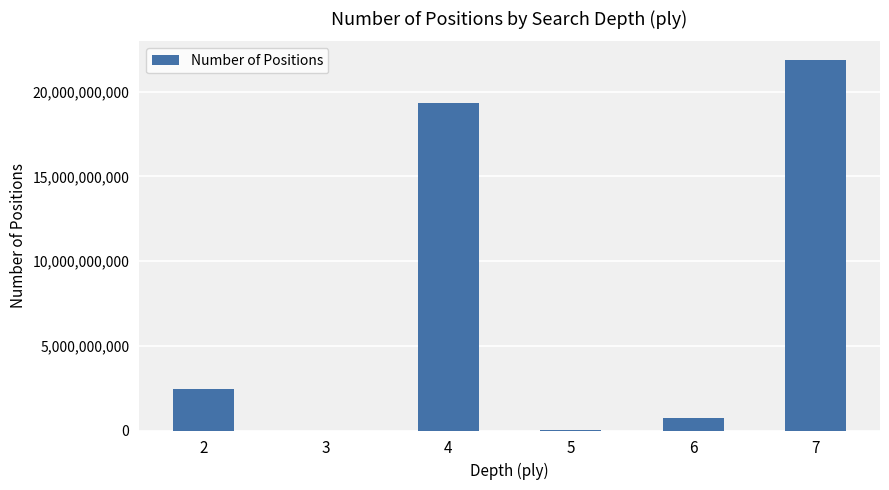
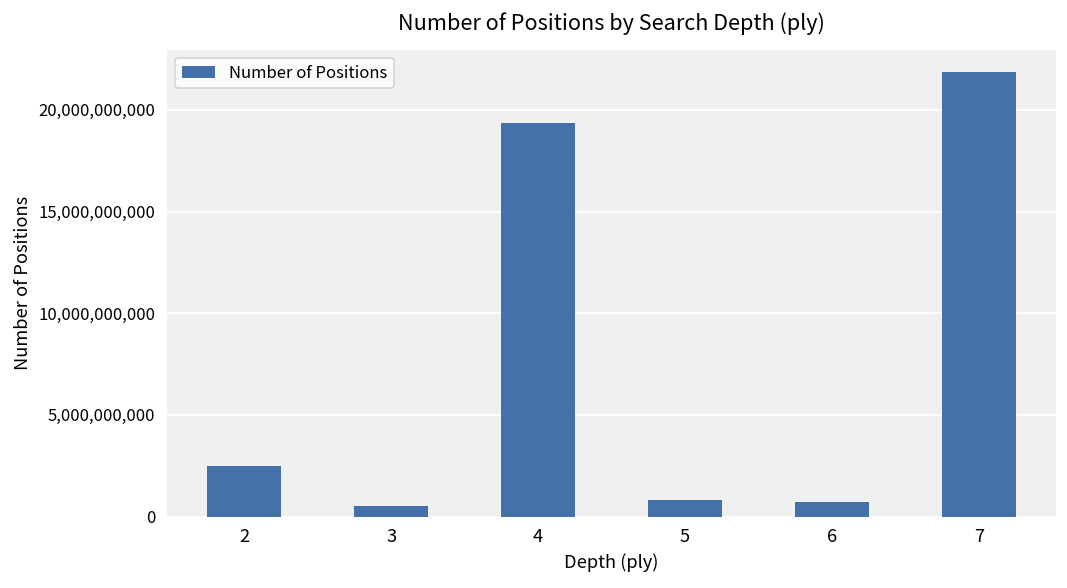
  {
    "2": "2,500,000,000",
-   "3": "0",
+   "3": "500,000,000",
    "4": "19,400,000,000",
-   "5": "0",
+   "5": "800,000,000",
    "6": "700,000,000",
    "7": "21,900,000,000"
  }
